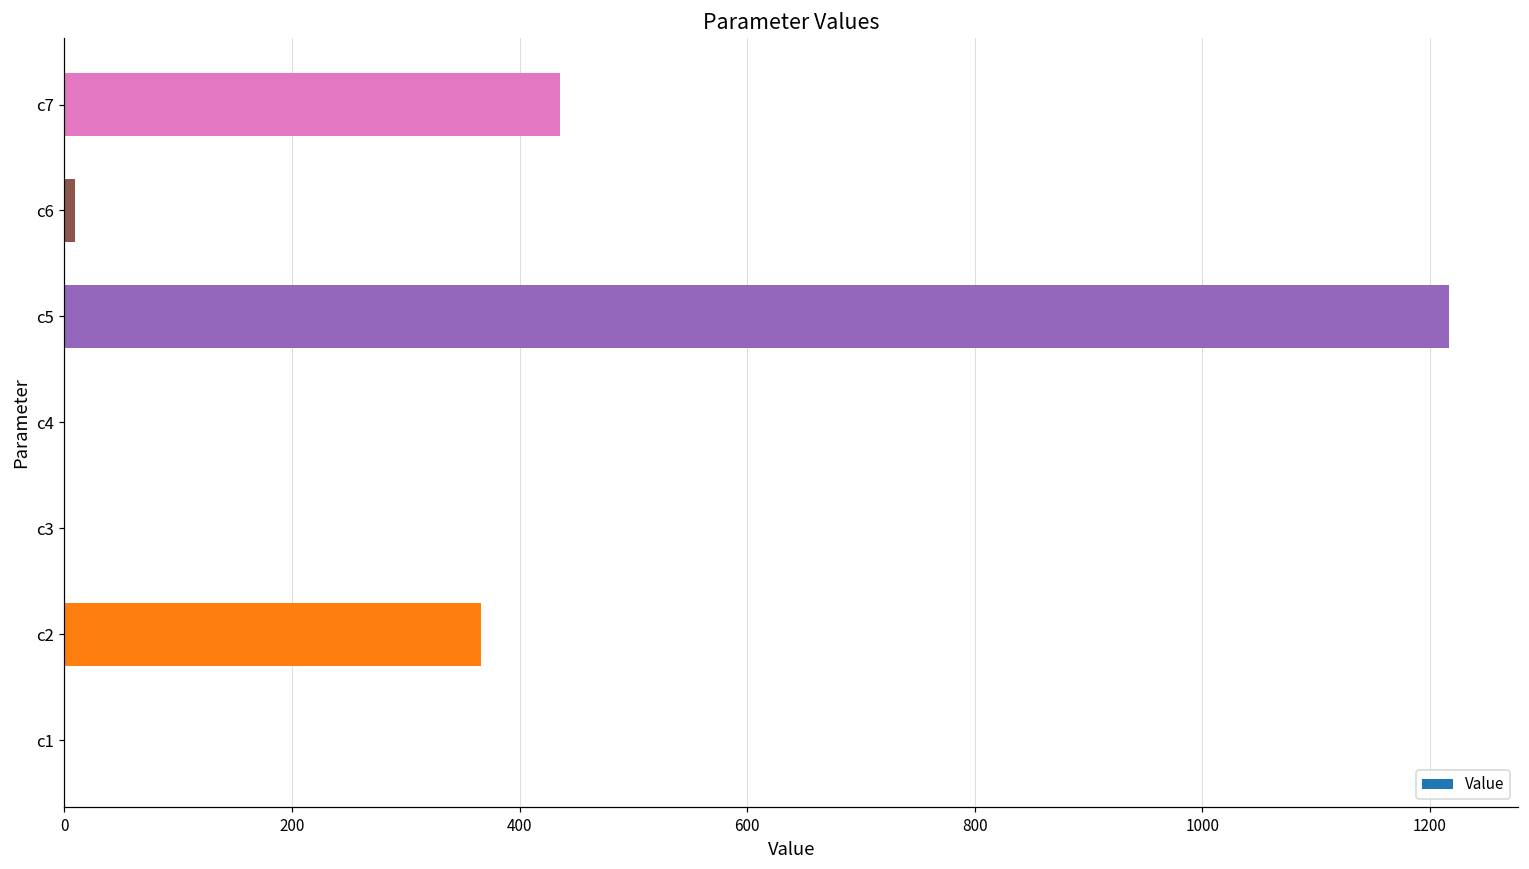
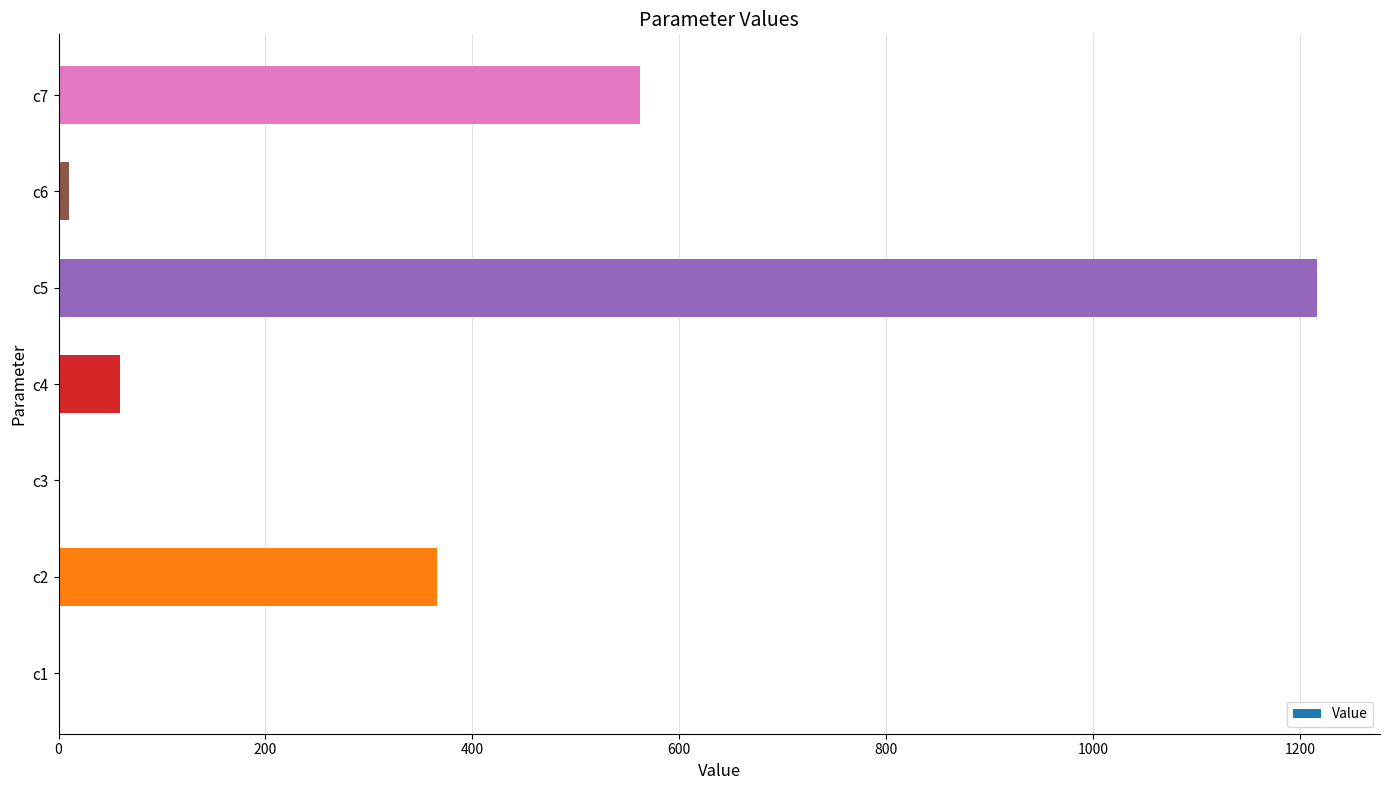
  {
-   "c7": 436,
+   "c7": 562,
    "c6": 10,
    "c5": 1217,
-   "c4": 0,
+   "c4": 59,
    "c2": 366
  }
